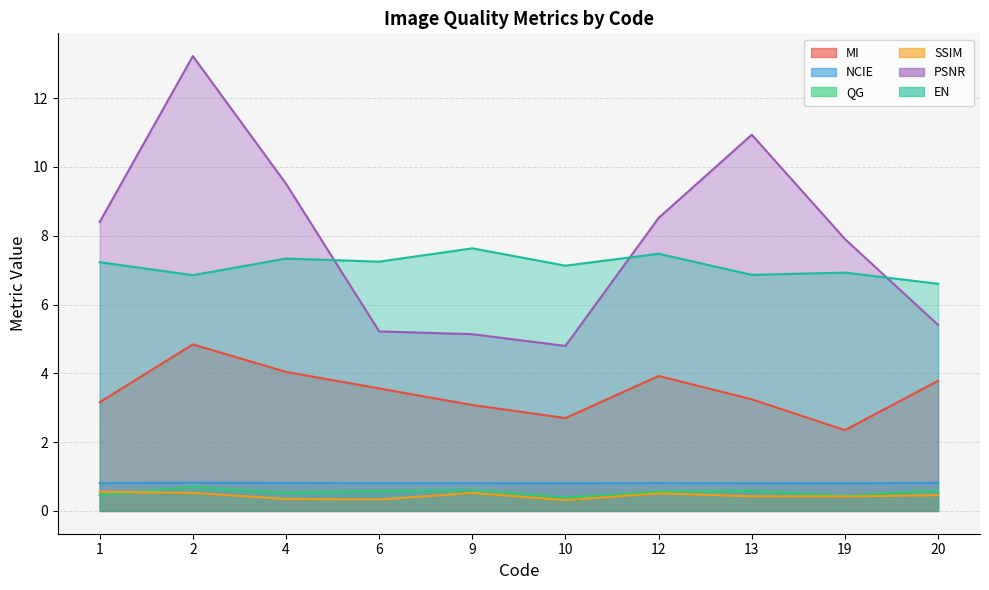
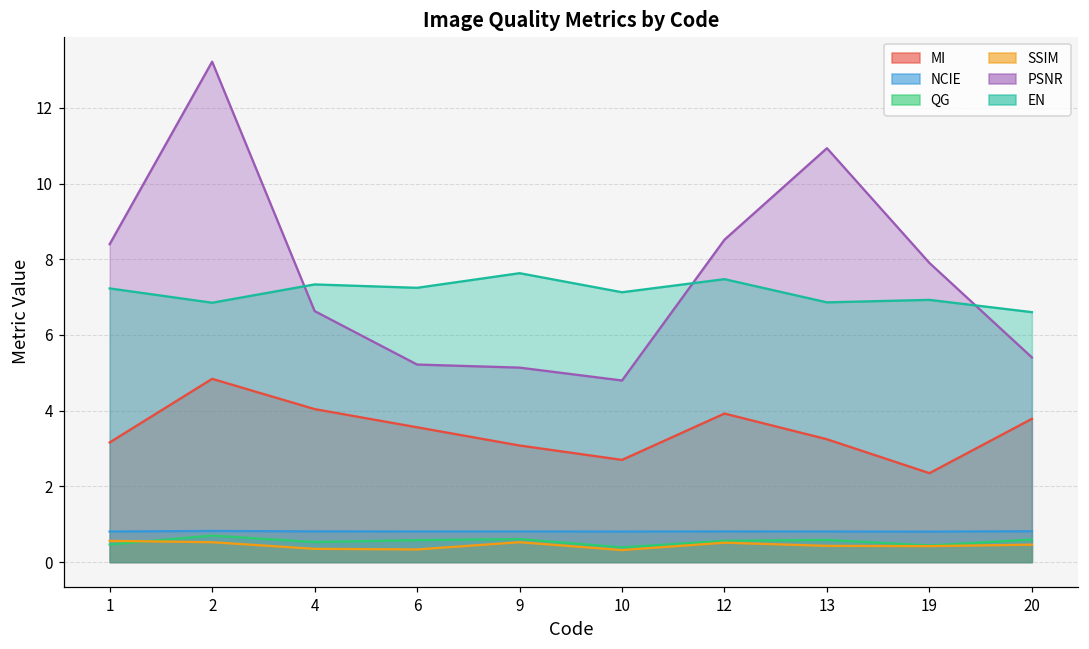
  {
    "PSNR": {
      "1": 8.4,
      "2": 13.2,
-     "4": 9.5,
+     "4": 6.6,
      "6": 5.2,
      "9": 5.1,
      "10": 4.8,
      "12": 8.5,
      "13": 10.9,
      "19": 7.9,
      "20": 5.4
    }
  }
